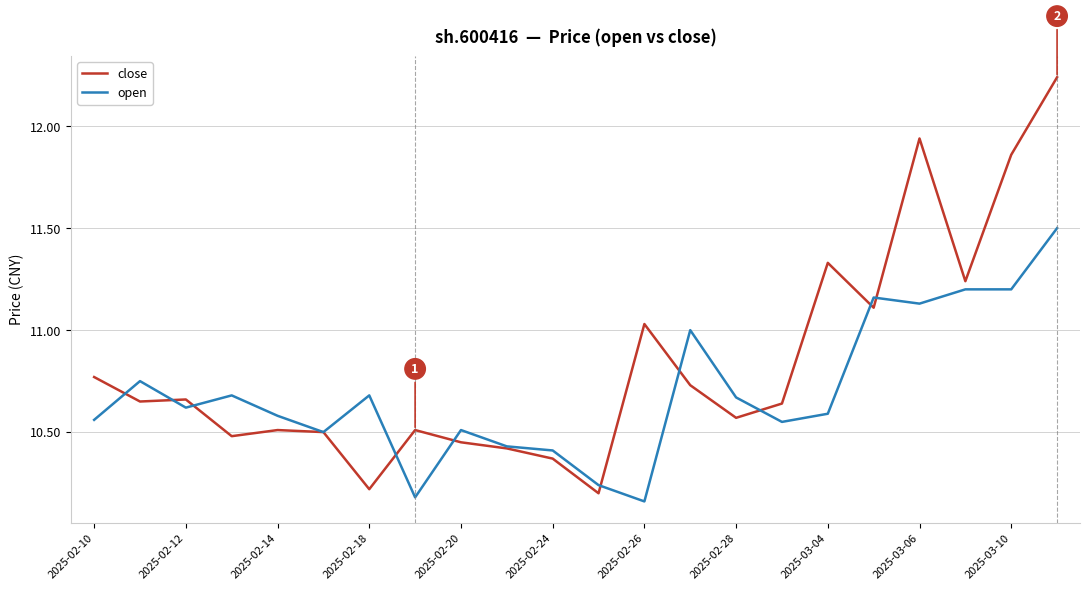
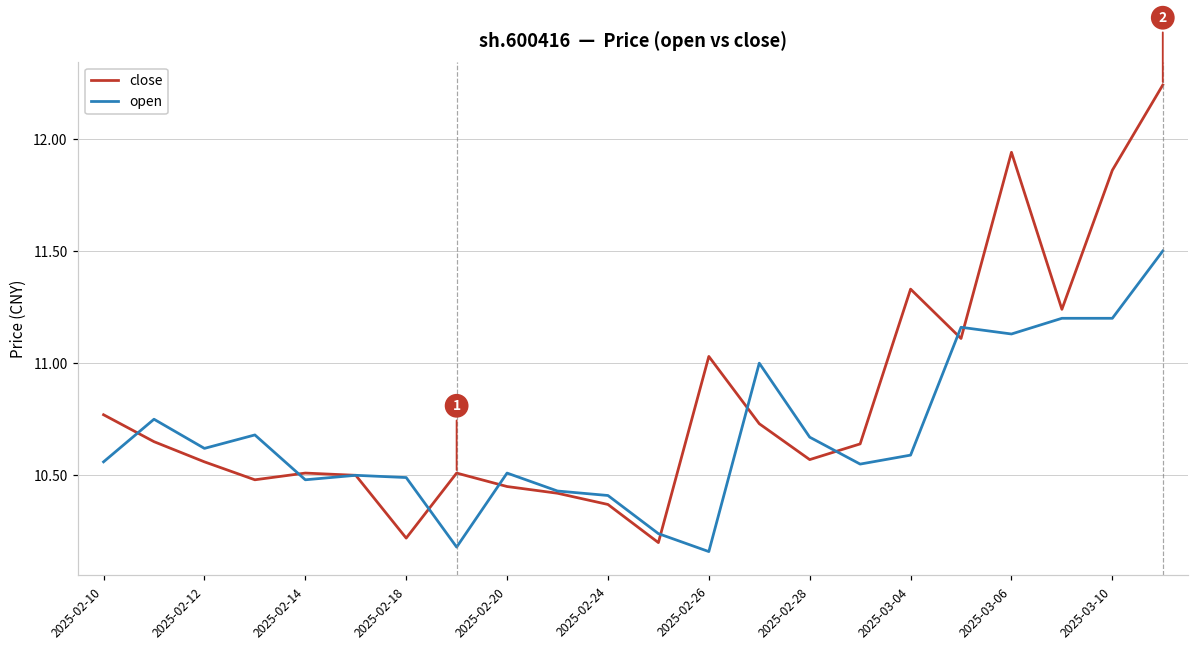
  {
    "close": {
      "2025-02-10": 10.77,
-     "2025-02-12": 10.66,
+     "2025-02-12": 10.56,
      "2025-02-14": 10.51,
      "2025-02-18": 10.22,
      "2025-02-20": 10.45,
      "2025-02-24": 10.37,
      "2025-02-26": 11.03,
      "2025-02-28": 10.57,
      "2025-03-04": 11.33,
      "2025-03-06": 11.94,
      "2025-03-10": 11.86
    },
    "open": {
      "2025-02-10": 10.56,
      "2025-02-12": 10.62,
-     "2025-02-14": 10.58,
-     "2025-02-18": 10.68,
+     "2025-02-14": 10.48,
+     "2025-02-18": 10.49,
      "2025-02-20": 10.51,
      "2025-02-24": 10.41,
      "2025-02-26": 10.16,
      "2025-02-28": 10.67,
      "2025-03-04": 10.59,
      "2025-03-06": 11.13,
      "2025-03-10": 11.20
    }
  }
